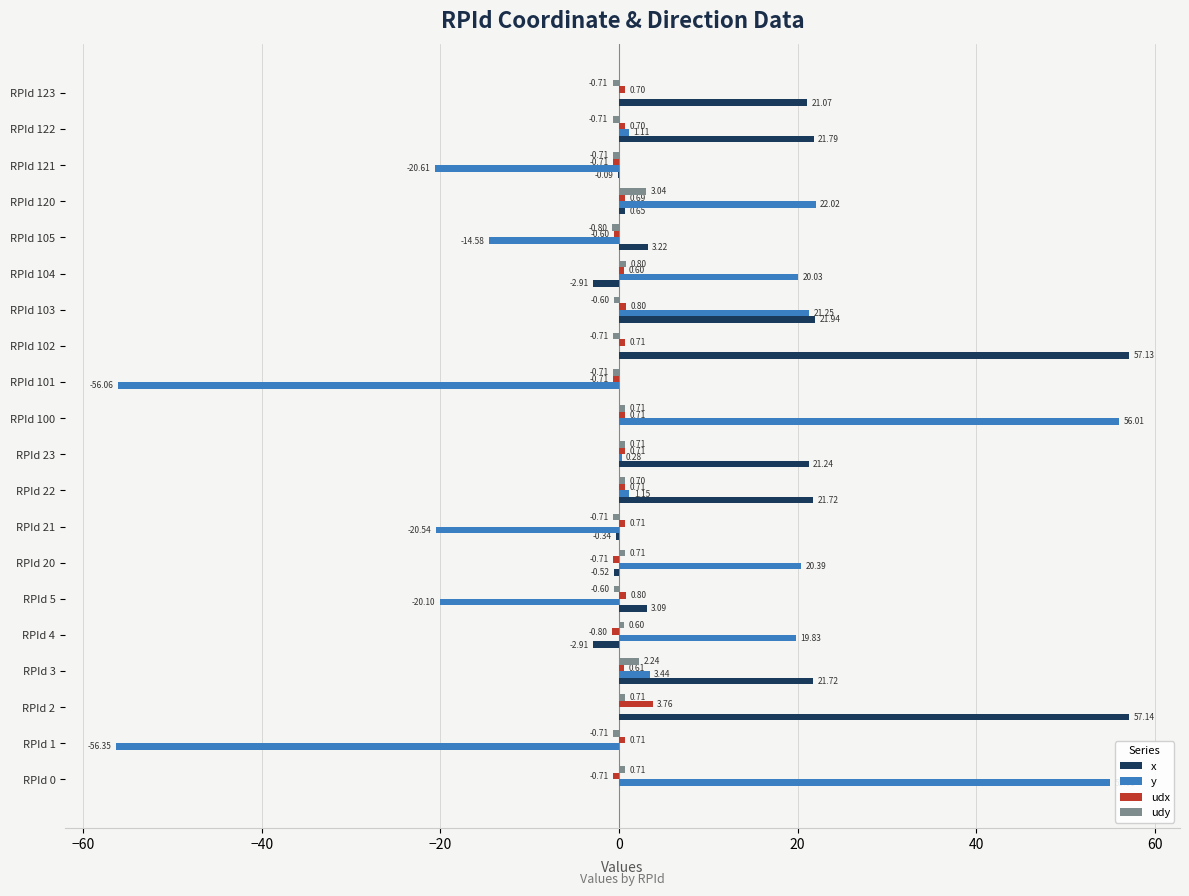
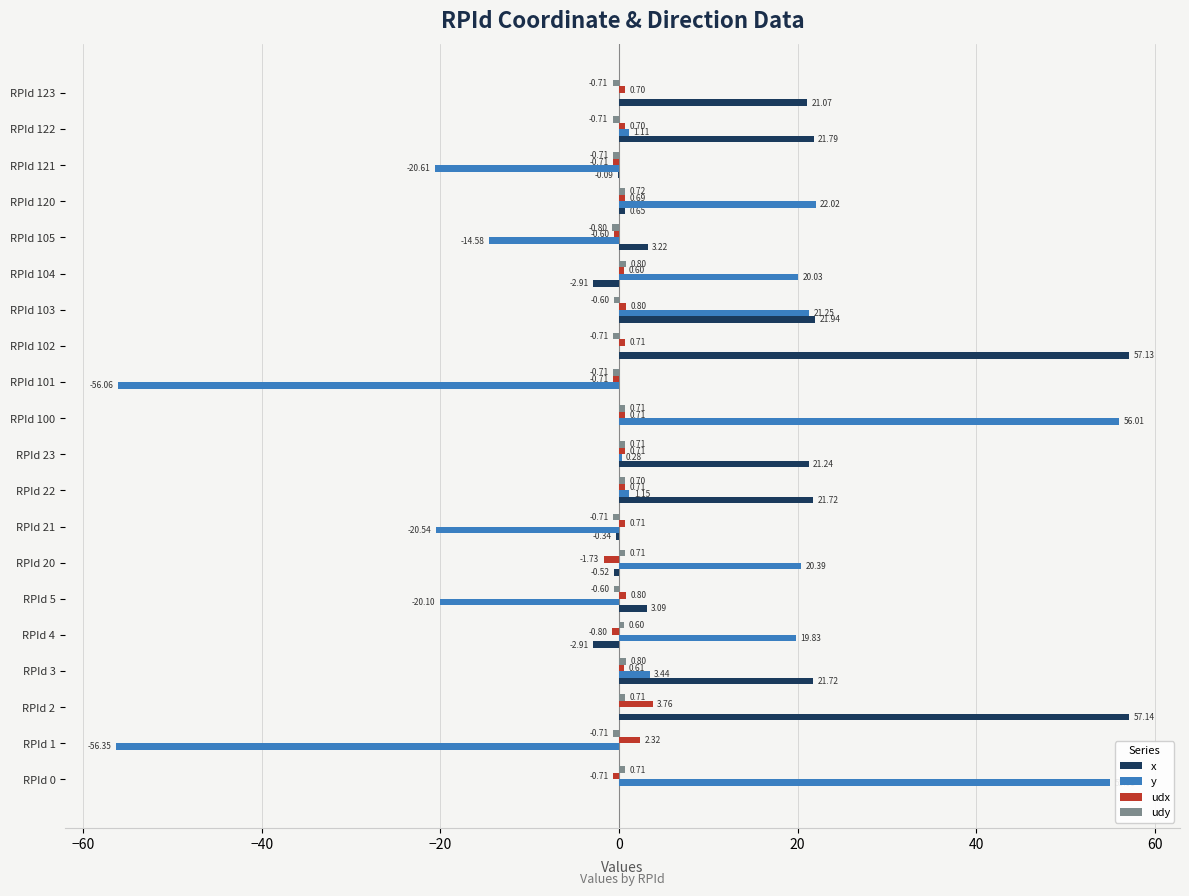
  {
    "x": {
      "RPId 123": 21.07,
      "RPId 122": 21.79,
      "RPId 121": -0.09,
      "RPId 120": 0.65,
      "RPId 105": 3.22,
      "RPId 104": -2.91,
      "RPId 102": 57.13,
      "RPId 23": 21.24,
      "RPId 22": 21.72,
      "RPId 21": -0.34,
      "RPId 20": -0.52,
      "RPId 5": 3.09,
      "RPId 4": -2.91,
      "RPId 3": 21.72,
      "RPId 2": 57.14
    },
    "y": {
      "RPId 121": -20.61,
      "RPId 120": 22.02,
      "RPId 105": -14.58,
      "RPId 104": 20.03,
      "RPId 101": -56.06,
      "RPId 100": 56.01,
      "RPId 21": -20.54,
      "RPId 20": 20.39,
      "RPId 5": -20.10,
      "RPId 4": 19.83,
      "RPId 3": 3.44,
      "RPId 1": -56.35
    },
    "udx": {
      "RPId 123": 0.70,
      "RPId 120": 0.69,
      "RPId 103": 0.80,
      "RPId 102": 0.71,
      "RPId 21": 0.71,
-     "RPId 20": -0.71,
+     "RPId 20": -1.73,
      "RPId 5": 0.80,
      "RPId 4": -0.80,
      "RPId 3": 0.61,
      "RPId 2": 3.76,
-     "RPId 1": 0.71,
+     "RPId 1": 2.32,
      "RPId 0": -0.71
    },
    "udy": {
      "RPId 123": -0.71,
      "RPId 122": -0.71,
-     "RPId 120": 3.04,
+     "RPId 120": 0.72,
      "RPId 103": -0.60,
      "RPId 102": -0.71,
      "RPId 21": -0.71,
      "RPId 20": 0.71,
      "RPId 5": -0.60,
      "RPId 4": 0.60,
-     "RPId 3": 2.24,
+     "RPId 3": 0.80,
      "RPId 2": 0.71,
      "RPId 1": -0.71,
      "RPId 0": 0.71
    }
  }
